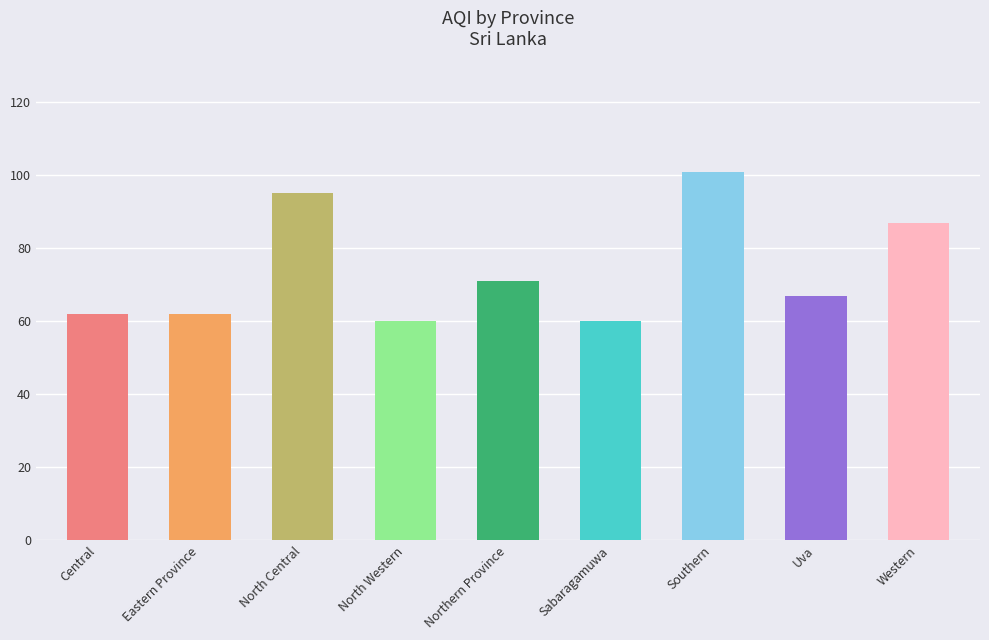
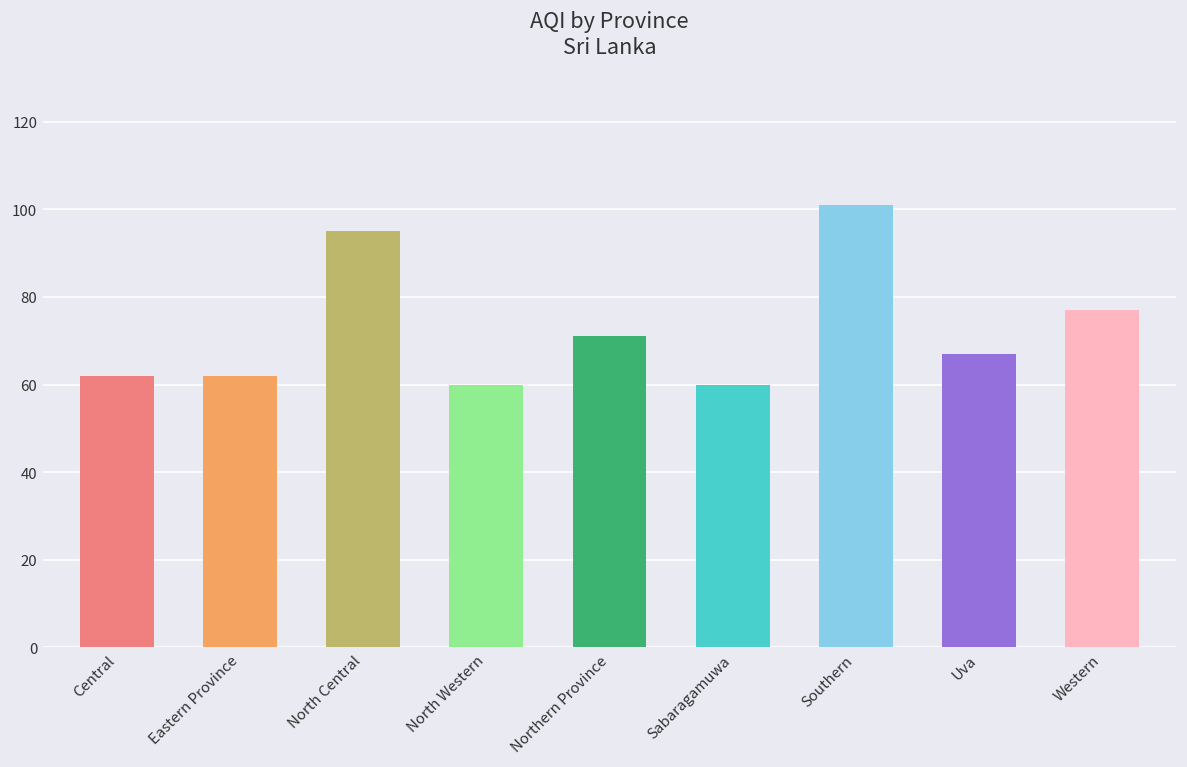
  {
    "Central": 62,
    "Eastern Province": 62,
    "North Central": 95,
    "North Western": 60,
    "Northern Province": 71,
    "Sabaragamuwa": 60,
    "Southern": 101,
    "Uva": 67,
-   "Western": 87
+   "Western": 77
  }
